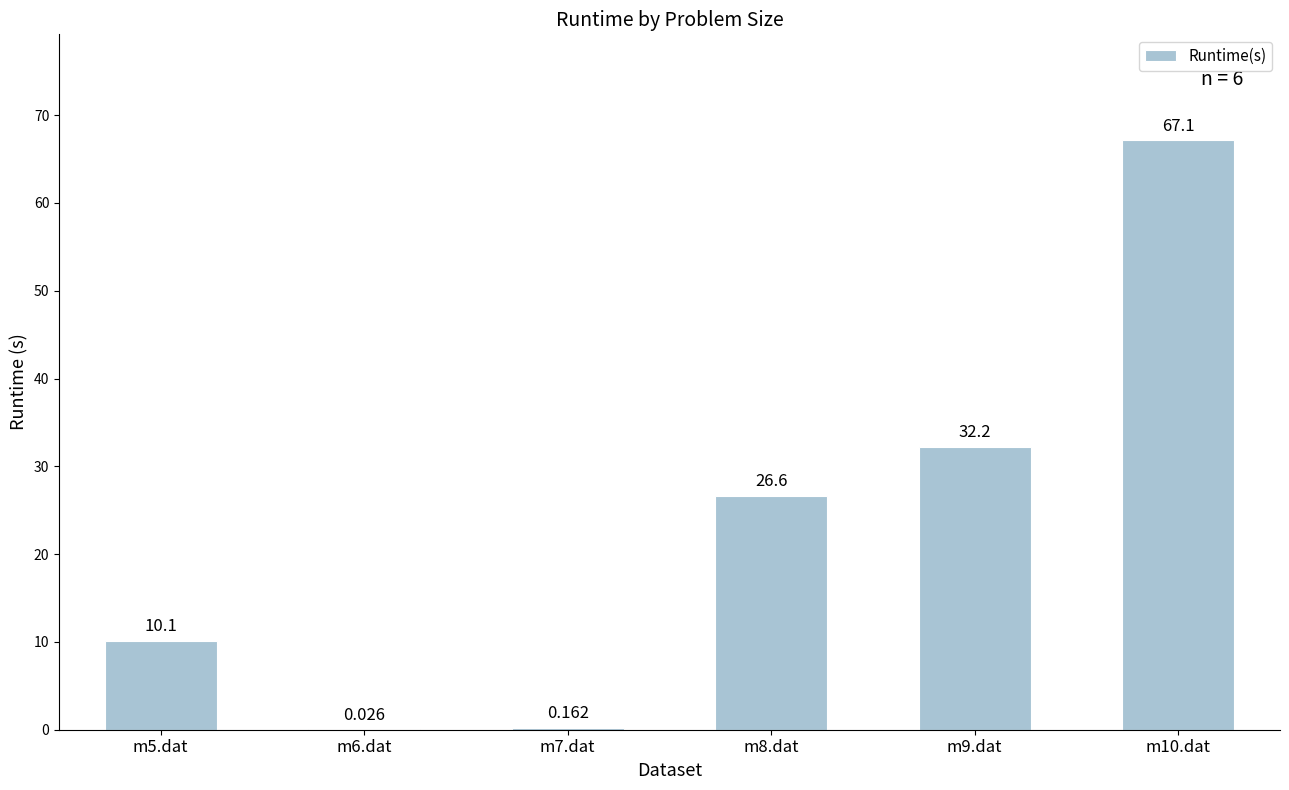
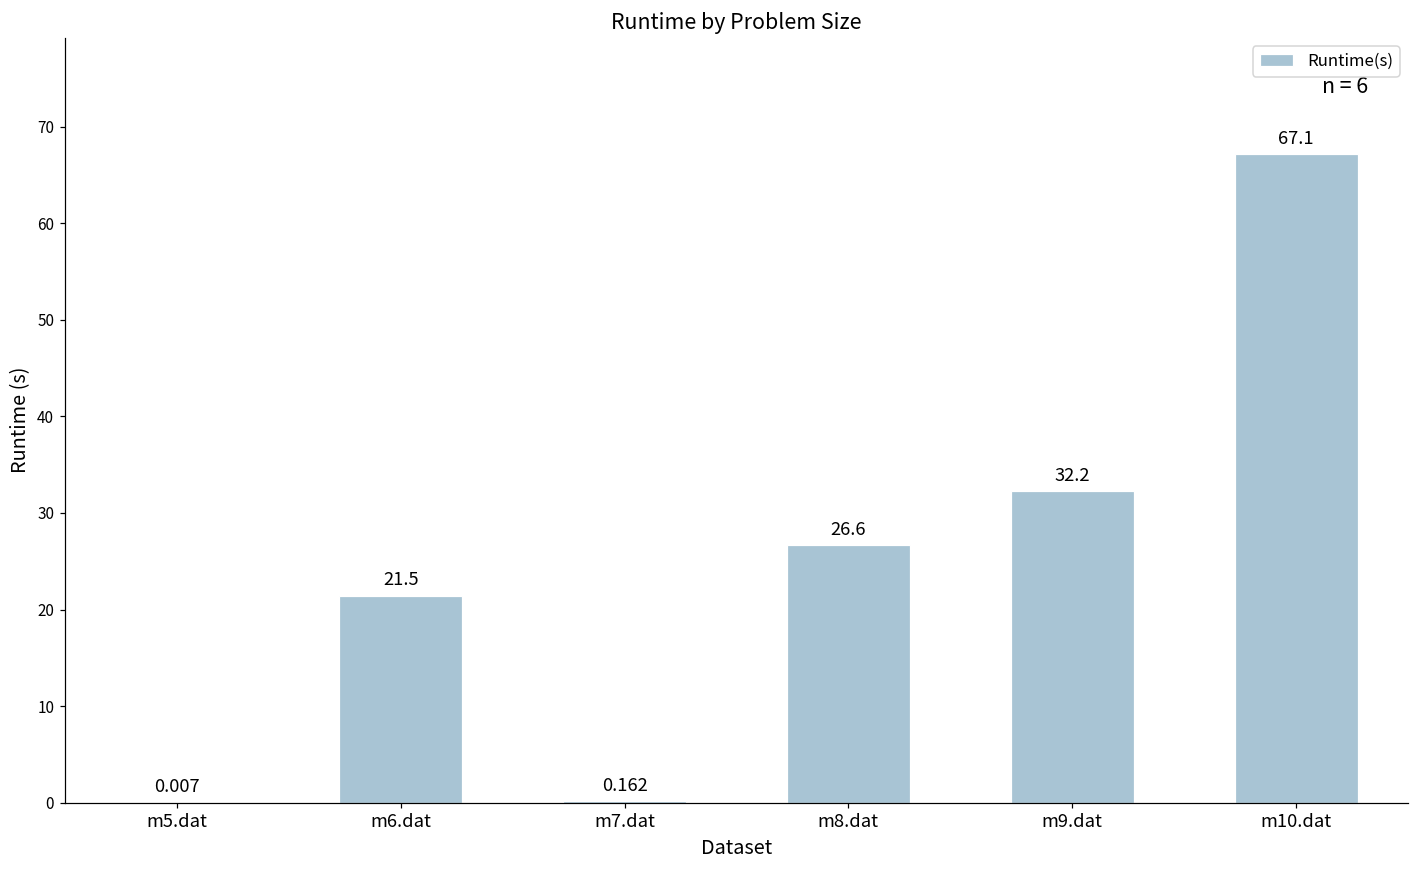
  {
-   "m5.dat": 10.1,
-   "m6.dat": 0.026,
+   "m5.dat": 0.007,
+   "m6.dat": 21.5,
    "m7.dat": 0.162,
    "m8.dat": 26.6,
    "m9.dat": 32.2,
    "m10.dat": 67.1
  }
